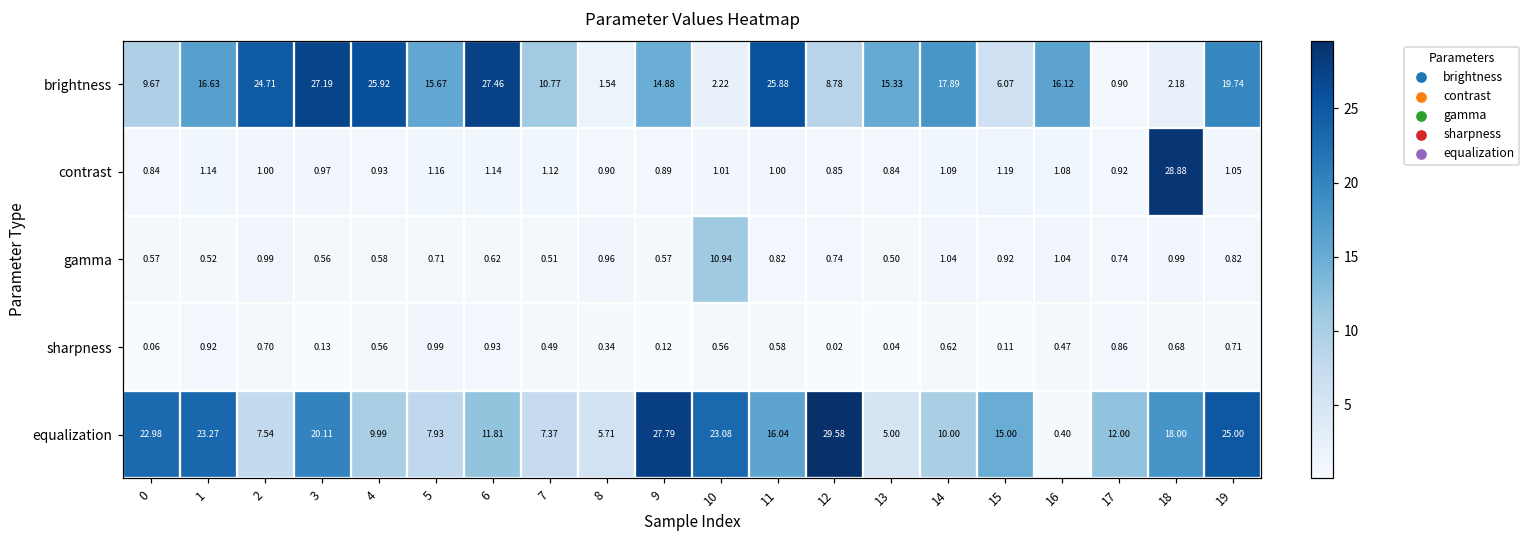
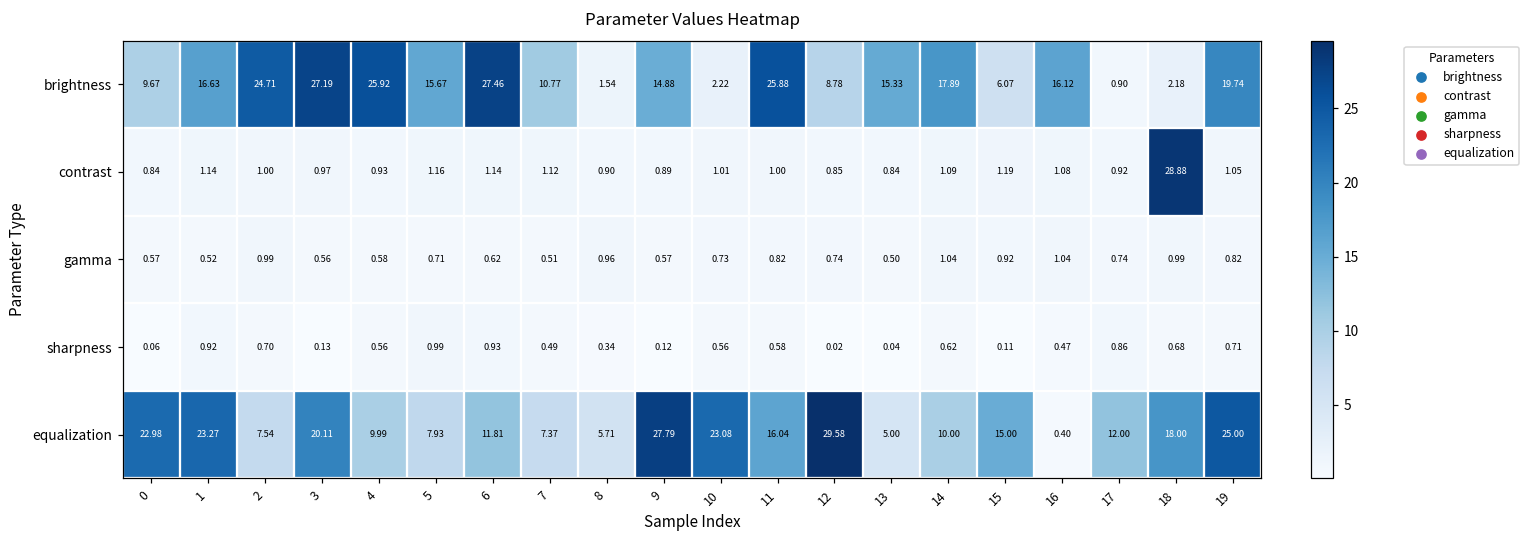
  {
    "brightness": {
      "0": 9.67,
      "1": 16.63,
      "2": 24.71,
      "3": 27.19,
      "4": 25.92,
      "5": 15.67,
      "6": 27.46,
      "7": 10.77,
      "8": 1.54,
      "9": 14.88,
      "10": 2.22,
      "11": 25.88,
      "12": 8.78,
      "13": 15.33,
      "14": 17.89,
      "15": 6.07,
      "16": 16.12,
      "17": 0.90,
      "18": 2.18,
      "19": 19.74
    },
    "contrast": {
      "0": 0.84,
      "1": 1.14,
      "2": 1.00,
      "3": 0.97,
      "4": 0.93,
      "5": 1.16,
      "6": 1.14,
      "7": 1.12,
      "8": 0.90,
      "9": 0.89,
      "10": 1.01,
      "11": 1.00,
      "12": 0.85,
      "13": 0.84,
      "14": 1.09,
      "15": 1.19,
      "16": 1.08,
      "17": 0.92,
      "18": 28.88,
      "19": 1.05
    },
    "gamma": {
      "0": 0.57,
      "1": 0.52,
      "2": 0.99,
      "3": 0.56,
      "4": 0.58,
      "5": 0.71,
      "6": 0.62,
      "7": 0.51,
      "8": 0.96,
      "9": 0.57,
-     "10": 10.94,
+     "10": 0.73,
      "11": 0.82,
      "12": 0.74,
      "13": 0.50,
      "14": 1.04,
      "15": 0.92,
      "16": 1.04,
      "17": 0.74,
      "18": 0.99,
      "19": 0.82
    },
    "sharpness": {
      "0": 0.06,
      "1": 0.92,
      "2": 0.70,
      "3": 0.13,
      "4": 0.56,
      "5": 0.99,
      "6": 0.93,
      "7": 0.49,
      "8": 0.34,
      "9": 0.12,
      "10": 0.56,
      "11": 0.58,
      "12": 0.02,
      "13": 0.04,
      "14": 0.62,
      "15": 0.11,
      "16": 0.47,
      "17": 0.86,
      "18": 0.68,
      "19": 0.71
    },
    "equalization": {
      "0": 22.98,
      "1": 23.27,
      "2": 7.54,
      "3": 20.11,
      "4": 9.99,
      "5": 7.93,
      "6": 11.81,
      "7": 7.37,
      "8": 5.71,
      "9": 27.79,
      "10": 23.08,
      "11": 16.04,
      "12": 29.58,
      "13": 5.00,
      "14": 10.00,
      "15": 15.00,
      "16": 0.40,
      "17": 12.00,
      "18": 18.00,
      "19": 25.00
    }
  }
